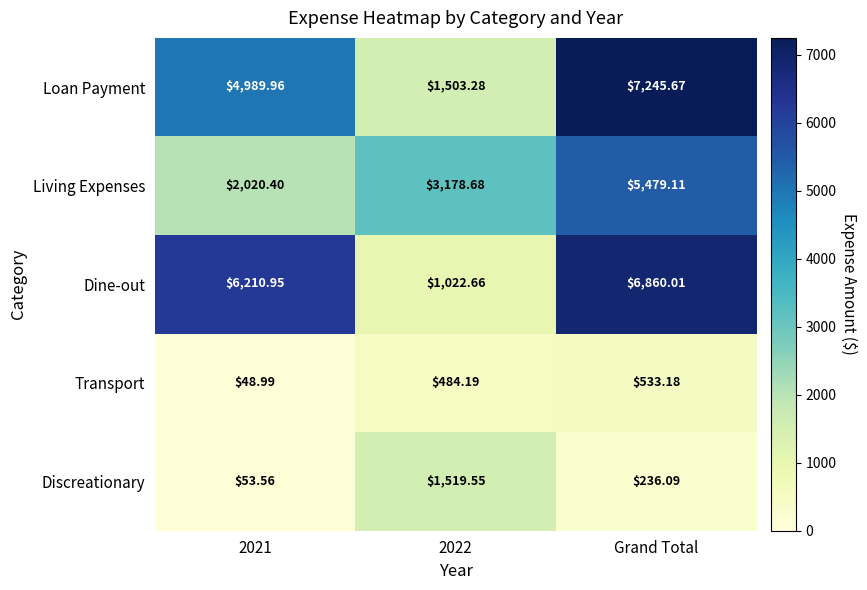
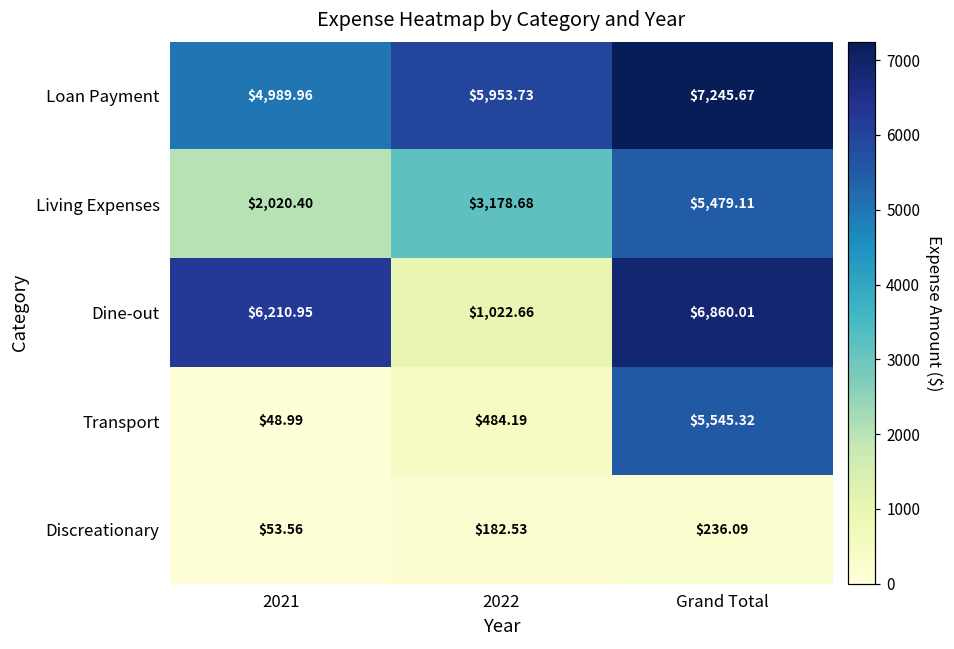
  {
    "Loan Payment": {
      "2021": "$4,989.96",
-     "2022": "$1,503.28",
+     "2022": "$5,953.73",
      "Grand Total": "$7,245.67"
    },
    "Living Expenses": {
      "2021": "$2,020.40",
      "2022": "$3,178.68",
      "Grand Total": "$5,479.11"
    },
    "Dine-out": {
      "2021": "$6,210.95",
      "2022": "$1,022.66",
      "Grand Total": "$6,860.01"
    },
    "Transport": {
      "2021": "$48.99",
      "2022": "$484.19",
-     "Grand Total": "$533.18"
+     "Grand Total": "$5,545.32"
    },
    "Discreationary": {
      "2021": "$53.56",
-     "2022": "$1,519.55",
+     "2022": "$182.53",
      "Grand Total": "$236.09"
    }
  }
